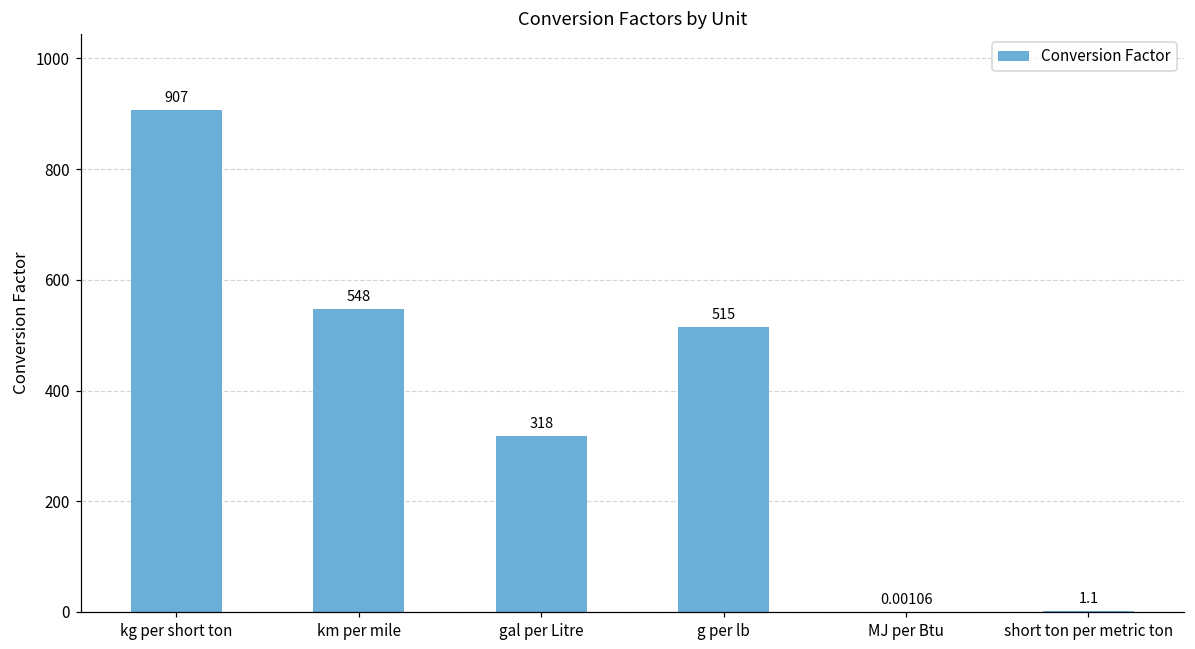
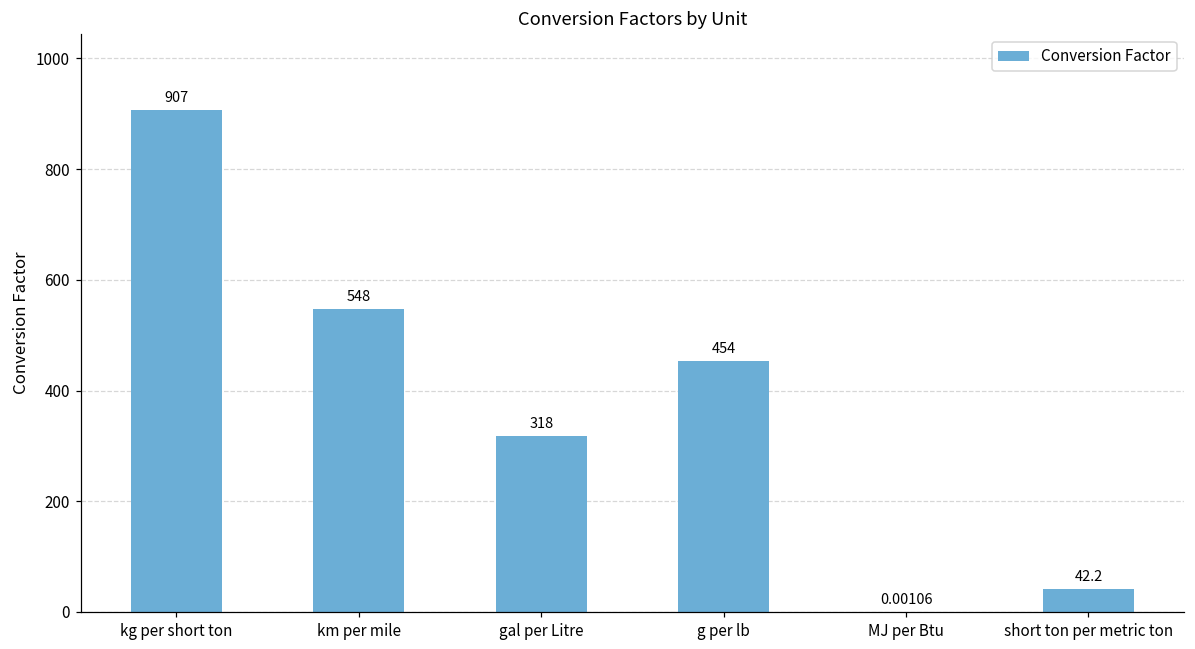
  {
    "kg per short ton": 907,
    "km per mile": 548,
    "gal per Litre": 318,
-   "g per lb": 515,
+   "g per lb": 454,
    "MJ per Btu": 0.00106,
-   "short ton per metric ton": 1.1
+   "short ton per metric ton": 42.2
  }
